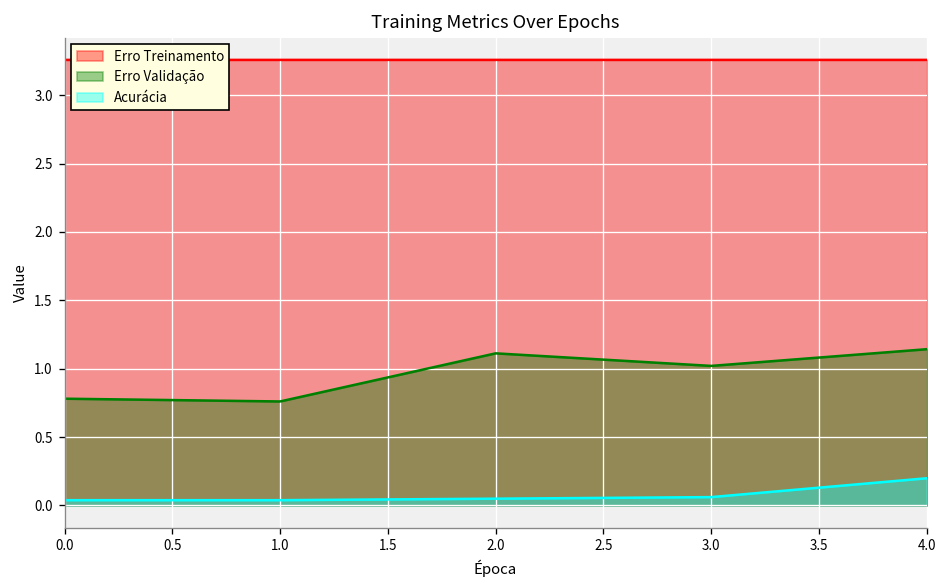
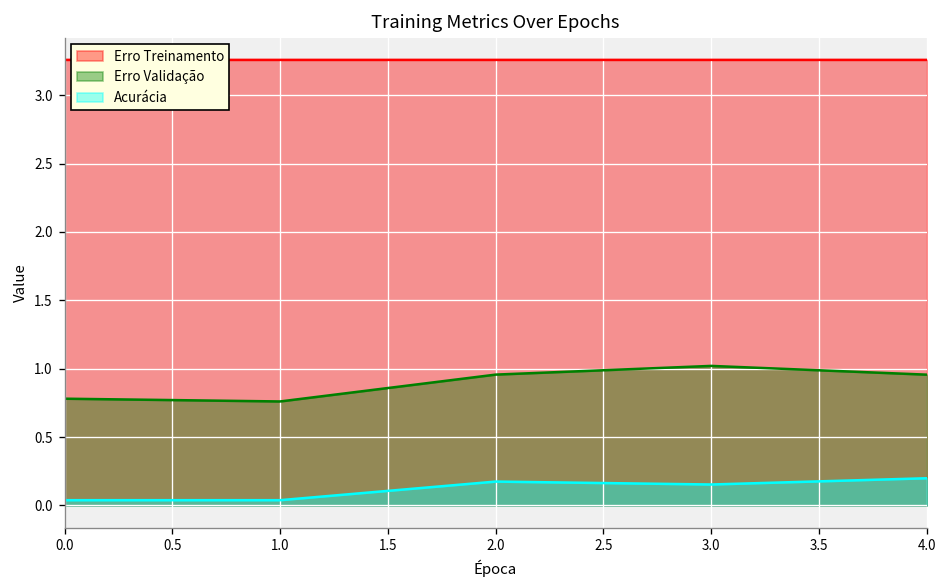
  {
    "Erro Treinamento": {
      "0.0": 3.26,
      "1.0": 3.26,
      "2.0": 3.26,
      "3.0": 3.26,
      "4.0": 3.26
    },
    "Erro Validação": {
      "0.0": 0.78,
      "1.0": 0.76,
-     "2.0": 1.11,
+     "2.0": 0.96,
      "3.0": 1.02,
-     "4.0": 1.14
+     "4.0": 0.96
    },
    "Acurácia": {
      "0.0": 0.04,
      "1.0": 0.04,
-     "2.0": 0.05,
-     "3.0": 0.06,
+     "2.0": 0.17,
+     "3.0": 0.15,
      "4.0": 0.20
    }
  }
